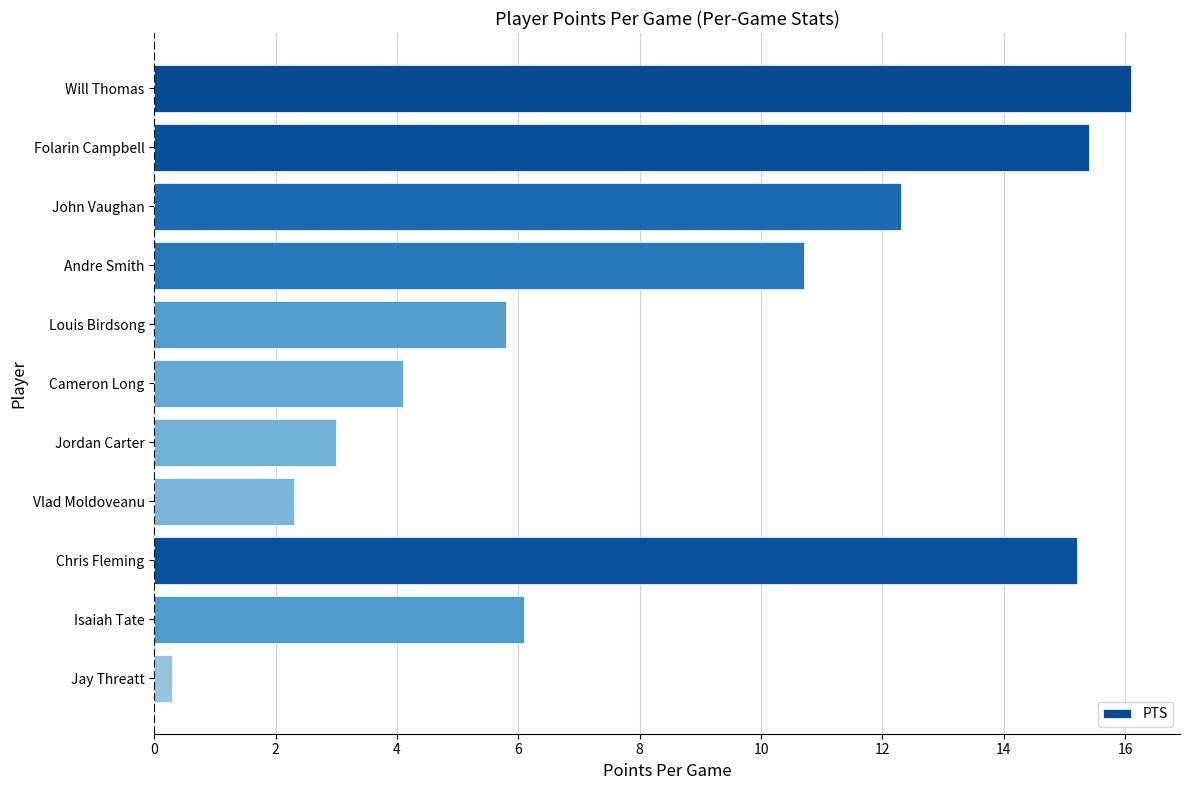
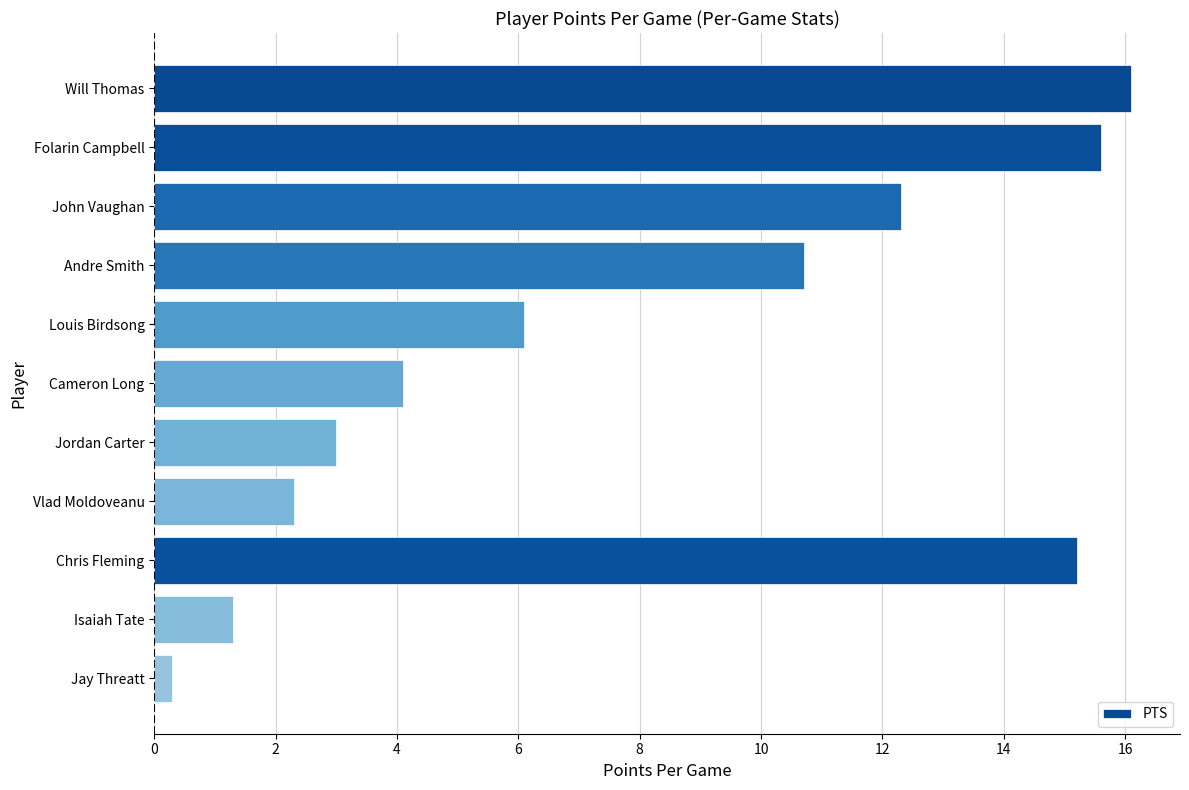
  {
    "Will Thomas": 16.1,
-   "Folarin Campbell": 15.4,
+   "Folarin Campbell": 15.6,
    "John Vaughan": 12.3,
    "Andre Smith": 10.7,
-   "Louis Birdsong": 5.8,
+   "Louis Birdsong": 6.1,
    "Cameron Long": 4.1,
    "Jordan Carter": 3.0,
    "Vlad Moldoveanu": 2.3,
    "Chris Fleming": 15.2,
-   "Isaiah Tate": 6.1,
+   "Isaiah Tate": 1.3,
    "Jay Threatt": 0.3
  }
